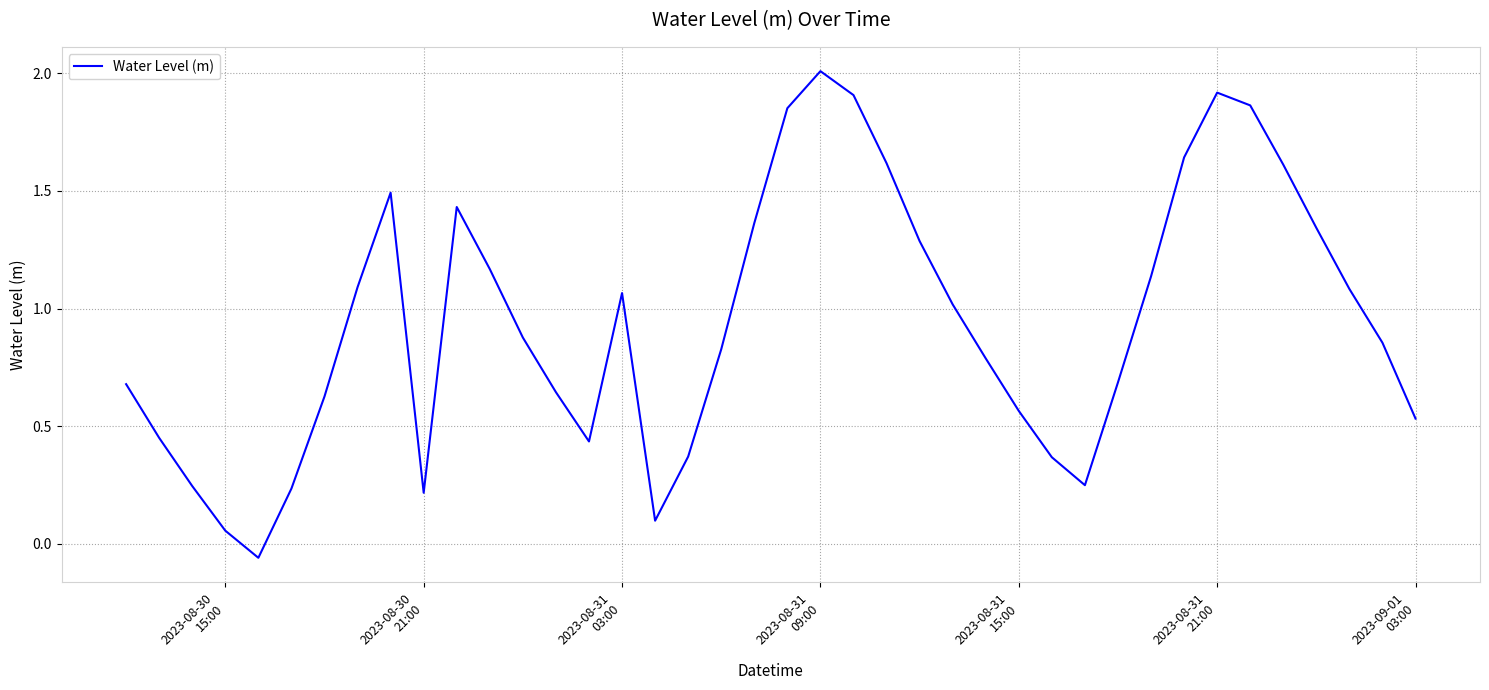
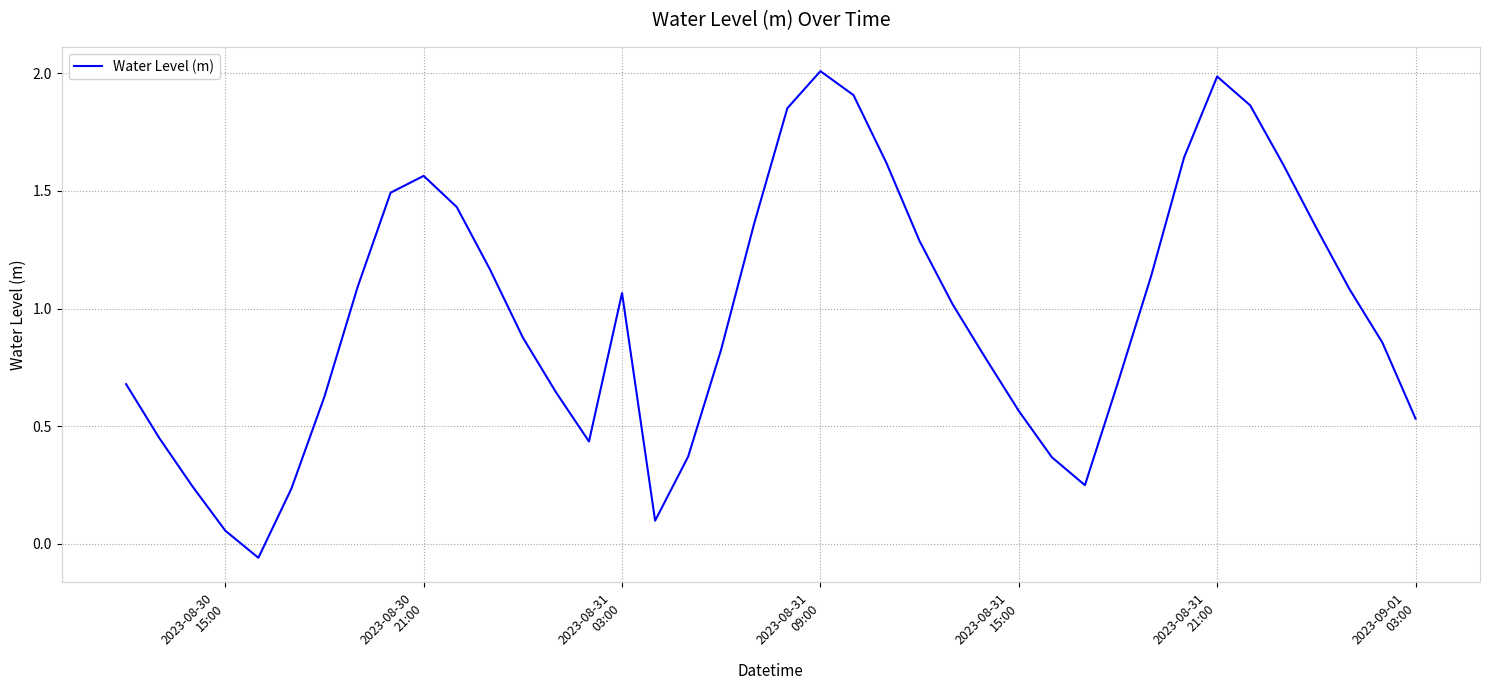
  {
    "2023-08-30 15:00": 0.06,
-   "2023-08-30 21:00": 0.22,
+   "2023-08-30 21:00": 1.56,
    "2023-08-31 03:00": 1.07,
    "2023-08-31 09:00": 2.01,
    "2023-08-31 15:00": 0.57,
-   "2023-08-31 21:00": 1.92,
+   "2023-08-31 21:00": 1.99,
    "2023-09-01 03:00": 0.53
  }
